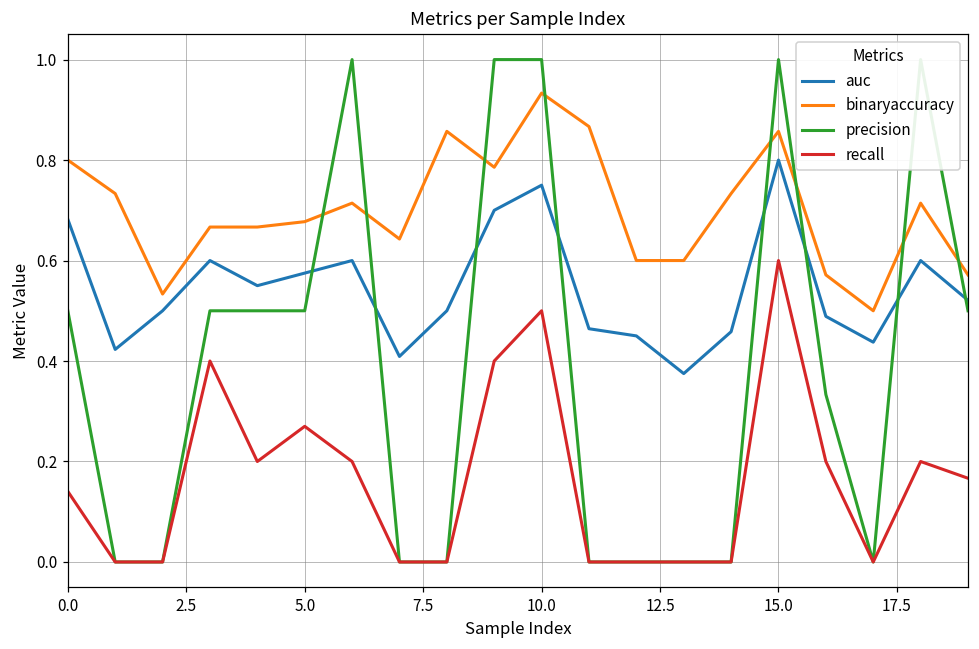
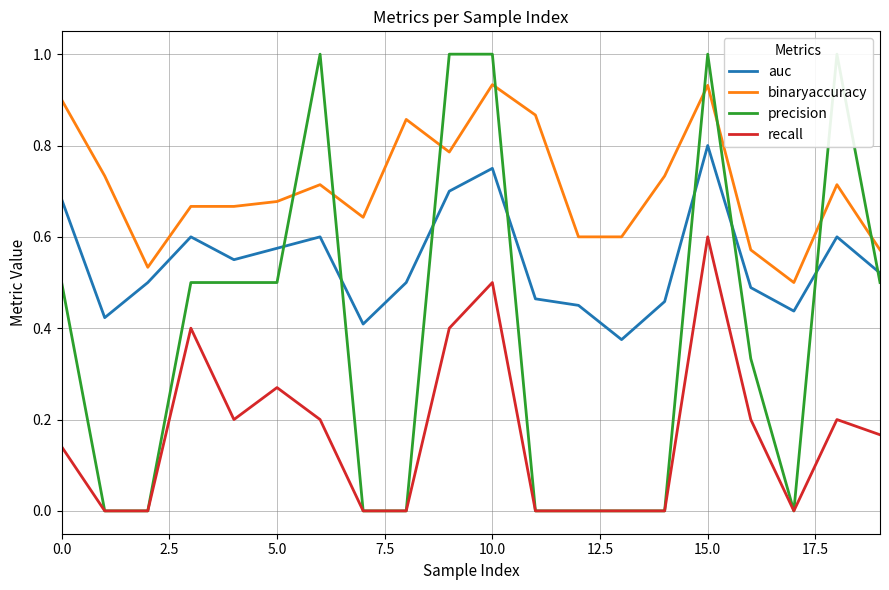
  {
    "auc": {
      "0.0": 0.68,
      "5.0": 0.58,
      "10.0": 0.75,
      "15.0": 0.80
    },
    "binaryaccuracy": {
-     "0.0": 0.8,
+     "0.0": 0.9,
      "5.0": 0.68,
      "10.0": 0.93,
-     "15.0": 0.86
+     "15.0": 0.93
    },
    "precision": {
      "0.0": 0.50,
      "5.0": 0.50,
      "10.0": 1.00,
      "15.0": 1.00
    },
    "recall": {
      "0.0": 0.14,
      "5.0": 0.27,
      "10.0": 0.50,
      "15.0": 0.60
    }
  }
